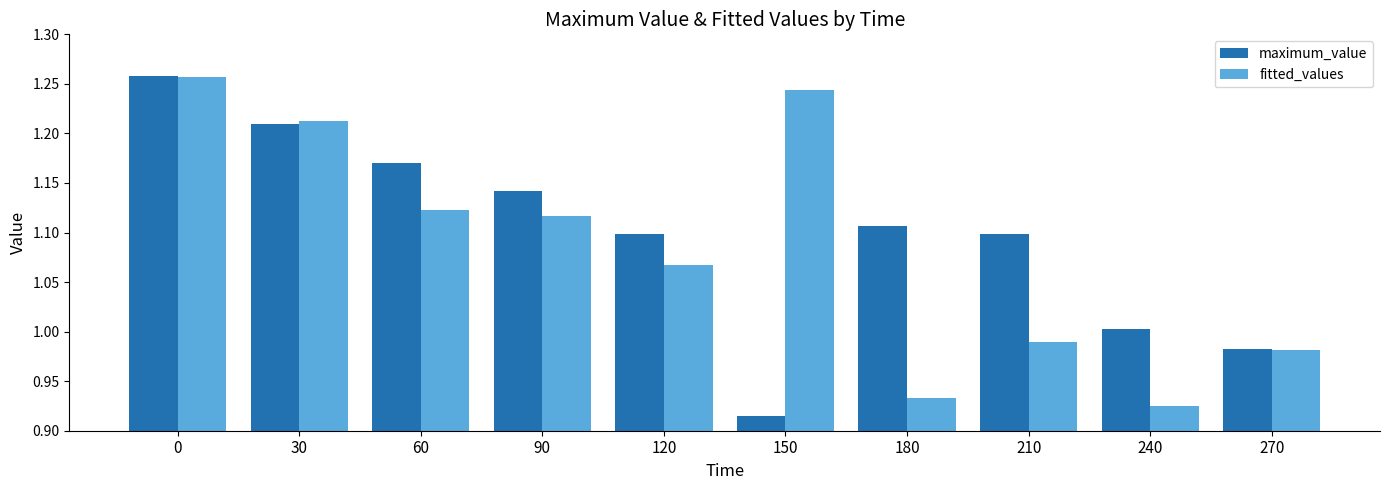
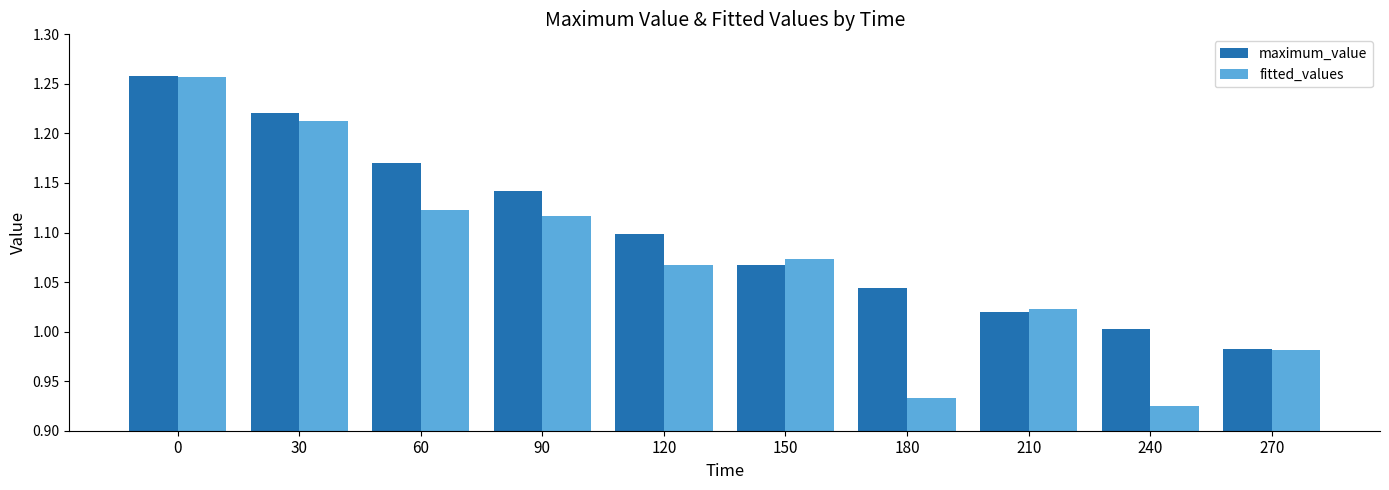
  {
    "maximum_value": {
      "0": 1.26,
-     "30": 1.21,
+     "30": 1.22,
      "60": 1.17,
      "90": 1.14,
      "120": 1.10,
-     "150": 0.91,
-     "180": 1.11,
-     "210": 1.10,
+     "150": 1.07,
+     "180": 1.04,
+     "210": 1.02,
      "240": 1.00,
      "270": 0.98
    },
    "fitted_values": {
      "0": 1.26,
      "30": 1.21,
      "60": 1.12,
      "90": 1.12,
      "120": 1.07,
-     "150": 1.24,
+     "150": 1.07,
      "180": 0.93,
-     "210": 0.99,
+     "210": 1.02,
      "240": 0.93,
      "270": 0.98
    }
  }
